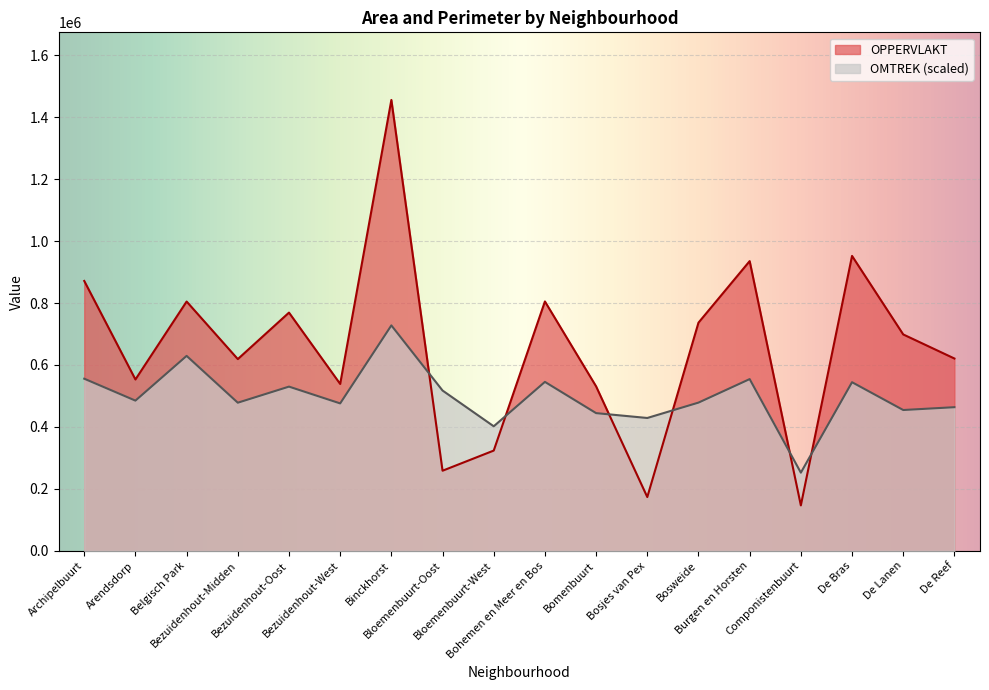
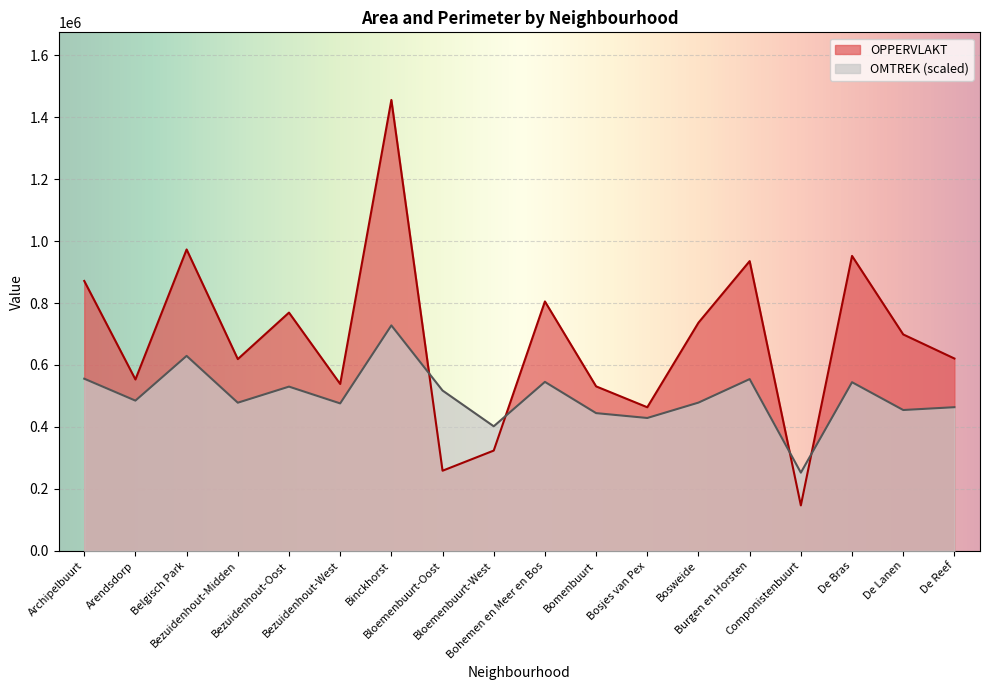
  {
    "OPPERVLAKT": {
      "Archipelbuurt": 870000,
      "Arendsdorp": 550000,
-     "Belgisch Park": 800000,
+     "Belgisch Park": 970000,
      "Bezuidenhout-Midden": 620000,
      "Bezuidenhout-Oost": 770000,
      "Bezuidenhout-West": 540000,
      "Binckhorst": 1460000,
      "Bloemenbuurt-Oost": 260000,
      "Bloemenbuurt-West": 320000,
      "Bohemen en Meer en Bos": 810000,
      "Bomenbuurt": 530000,
-     "Bosjes van Pex": 170000,
+     "Bosjes van Pex": 460000,
      "Bosweide": 740000,
      "Burgen en Horsten": 940000,
      "Componistenbuurt": 150000,
      "De Bras": 950000,
      "De Lanen": 700000,
      "De Reef": 620000
    },
    "OMTREK (scaled)": {
      "Archipelbuurt": 560000,
      "Arendsdorp": 480000,
      "Belgisch Park": 630000,
      "Bezuidenhout-Midden": 480000,
      "Bezuidenhout-Oost": 530000,
      "Bezuidenhout-West": 480000,
      "Binckhorst": 730000,
      "Bloemenbuurt-Oost": 520000,
      "Bloemenbuurt-West": 400000,
      "Bohemen en Meer en Bos": 550000,
      "Bomenbuurt": 440000,
      "Bosjes van Pex": 430000,
      "Bosweide": 480000,
      "Burgen en Horsten": 550000,
      "Componistenbuurt": 250000,
      "De Bras": 540000,
      "De Lanen": 450000,
      "De Reef": 460000
    }
  }
